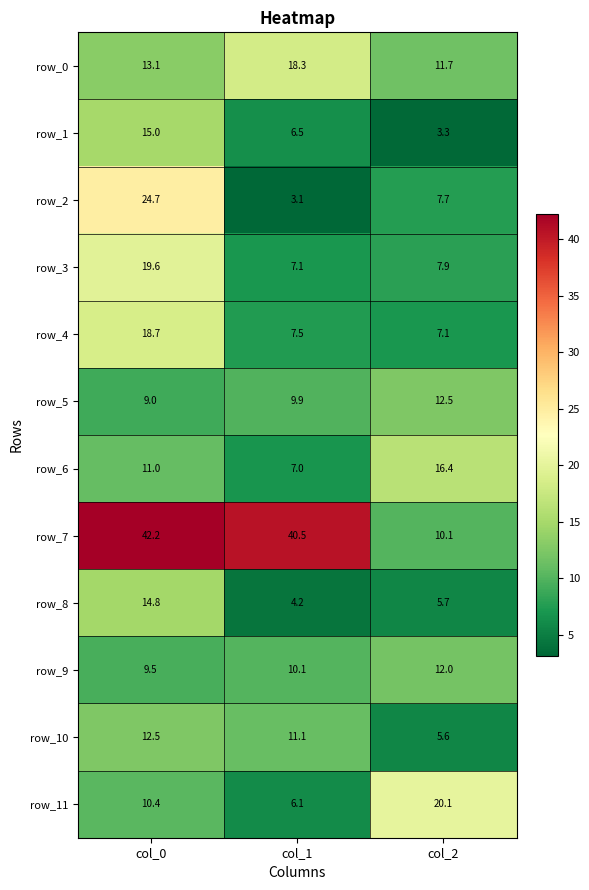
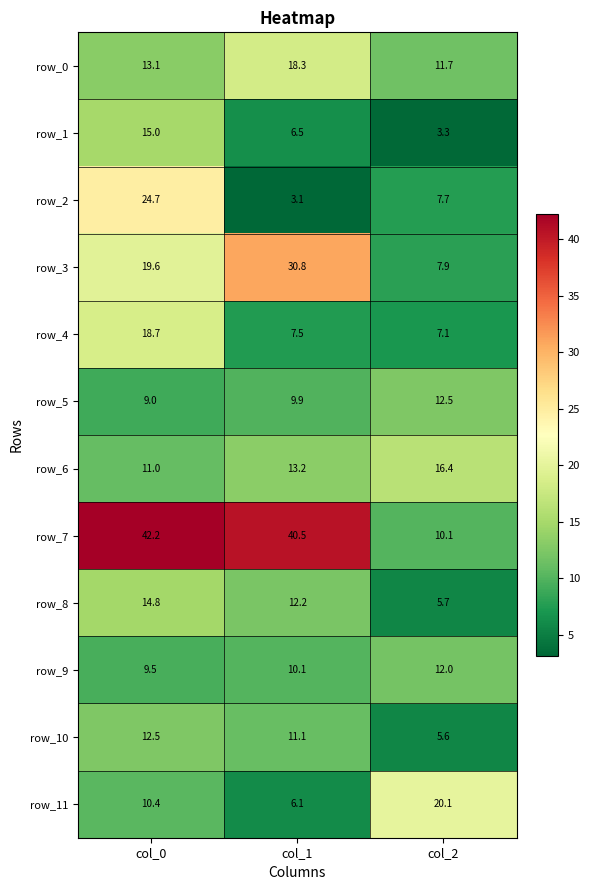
  {
    "row_0": {
      "col_0": 13.1,
      "col_1": 18.3,
      "col_2": 11.7
    },
    "row_1": {
      "col_0": 15.0,
      "col_1": 6.5,
      "col_2": 3.3
    },
    "row_2": {
      "col_0": 24.7,
      "col_1": 3.1,
      "col_2": 7.7
    },
    "row_3": {
      "col_0": 19.6,
-     "col_1": 7.1,
+     "col_1": 30.8,
      "col_2": 7.9
    },
    "row_4": {
      "col_0": 18.7,
      "col_1": 7.5,
      "col_2": 7.1
    },
    "row_5": {
      "col_0": 9.0,
      "col_1": 9.9,
      "col_2": 12.5
    },
    "row_6": {
      "col_0": 11.0,
-     "col_1": 7.0,
+     "col_1": 13.2,
      "col_2": 16.4
    },
    "row_7": {
      "col_0": 42.2,
      "col_1": 40.5,
      "col_2": 10.1
    },
    "row_8": {
      "col_0": 14.8,
-     "col_1": 4.2,
+     "col_1": 12.2,
      "col_2": 5.7
    },
    "row_9": {
      "col_0": 9.5,
      "col_1": 10.1,
      "col_2": 12.0
    },
    "row_10": {
      "col_0": 12.5,
      "col_1": 11.1,
      "col_2": 5.6
    },
    "row_11": {
      "col_0": 10.4,
      "col_1": 6.1,
      "col_2": 20.1
    }
  }
